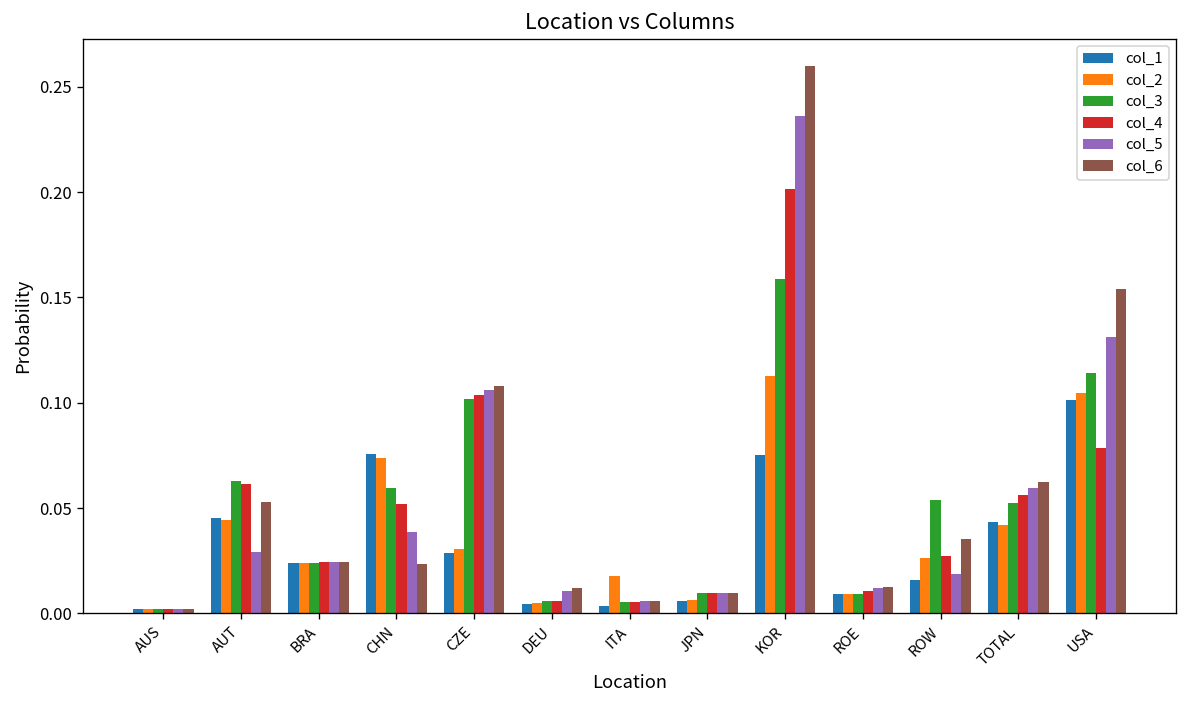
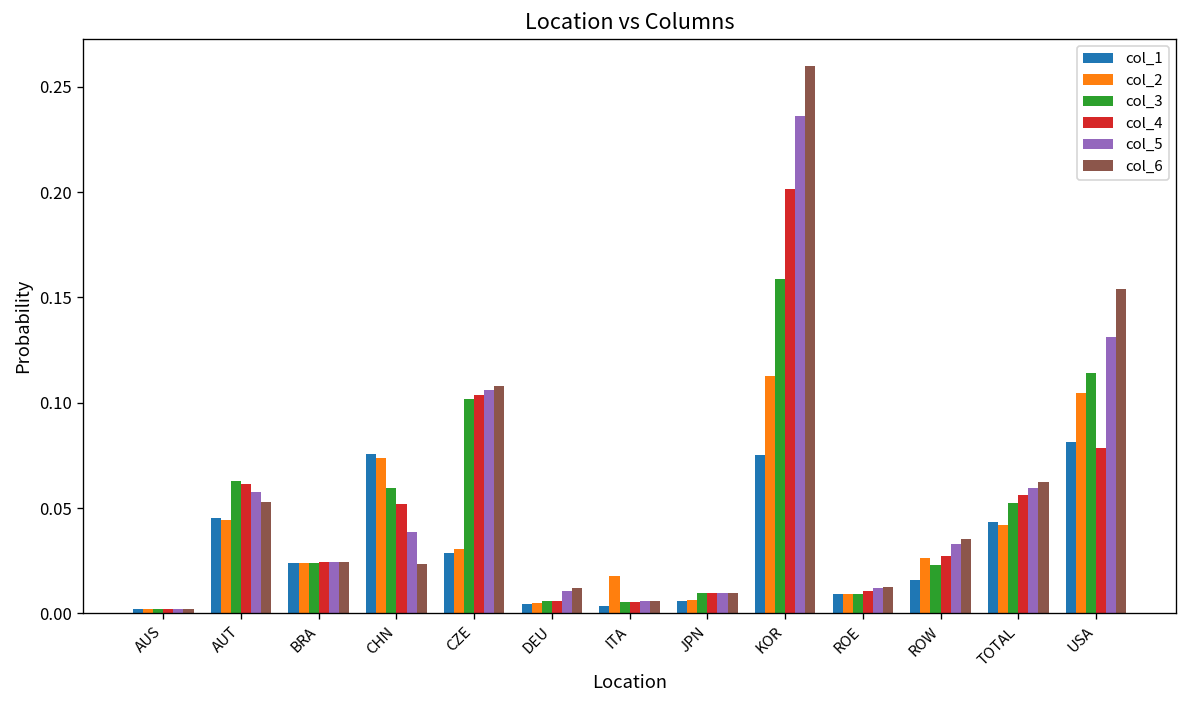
  {
    "col_1": {
      "AUS": 0.002,
      "AUT": 0.046,
      "BRA": 0.024,
      "CHN": 0.076,
      "CZE": 0.029,
      "DEU": 0.005,
      "ITA": 0.004,
      "JPN": 0.006,
      "KOR": 0.075,
      "ROE": 0.009,
      "ROW": 0.016,
      "TOTAL": 0.043,
-     "USA": 0.101
+     "USA": 0.081
    },
    "col_2": {
      "AUS": 0.002,
      "AUT": 0.044,
      "BRA": 0.024,
      "CHN": 0.074,
      "CZE": 0.030,
      "DEU": 0.005,
      "ITA": 0.018,
      "JPN": 0.007,
      "KOR": 0.113,
      "ROE": 0.009,
      "ROW": 0.027,
      "TOTAL": 0.042,
      "USA": 0.105
    },
    "col_3": {
      "AUS": 0.002,
      "AUT": 0.063,
      "BRA": 0.024,
      "CHN": 0.059,
      "CZE": 0.102,
      "DEU": 0.006,
      "ITA": 0.006,
      "JPN": 0.010,
      "KOR": 0.159,
      "ROE": 0.009,
-     "ROW": 0.054,
+     "ROW": 0.023,
      "TOTAL": 0.053,
      "USA": 0.114
    },
    "col_4": {
      "AUS": 0.002,
      "AUT": 0.062,
      "BRA": 0.024,
      "CHN": 0.052,
      "CZE": 0.104,
      "DEU": 0.006,
      "ITA": 0.006,
      "JPN": 0.010,
      "KOR": 0.202,
      "ROE": 0.011,
      "ROW": 0.027,
      "TOTAL": 0.056,
      "USA": 0.078
    },
    "col_5": {
      "AUS": 0.002,
-     "AUT": 0.029,
+     "AUT": 0.058,
      "BRA": 0.024,
      "CHN": 0.039,
      "CZE": 0.106,
      "DEU": 0.011,
      "ITA": 0.006,
      "JPN": 0.010,
      "KOR": 0.236,
      "ROE": 0.012,
-     "ROW": 0.019,
+     "ROW": 0.033,
      "TOTAL": 0.059,
      "USA": 0.131
    },
    "col_6": {
      "AUS": 0.002,
      "AUT": 0.053,
      "BRA": 0.024,
      "CHN": 0.024,
      "CZE": 0.108,
      "DEU": 0.012,
      "ITA": 0.006,
      "JPN": 0.010,
      "KOR": 0.260,
      "ROE": 0.012,
      "ROW": 0.035,
      "TOTAL": 0.062,
      "USA": 0.154
    }
  }
